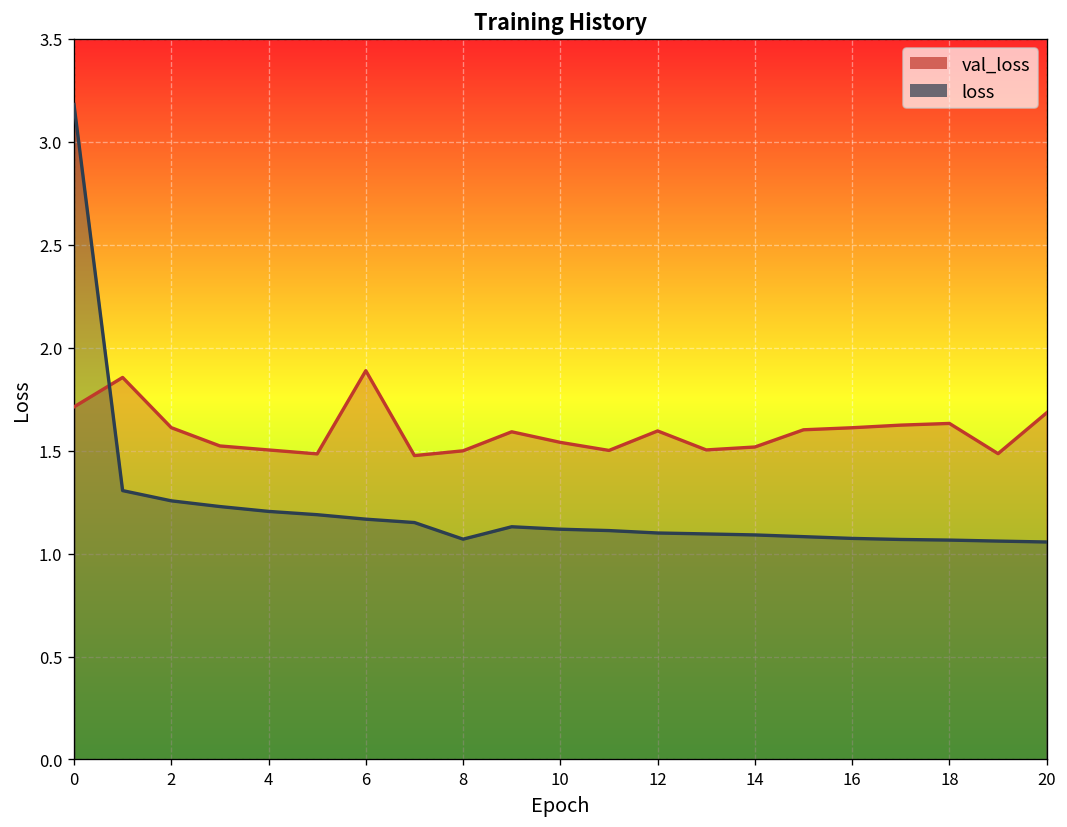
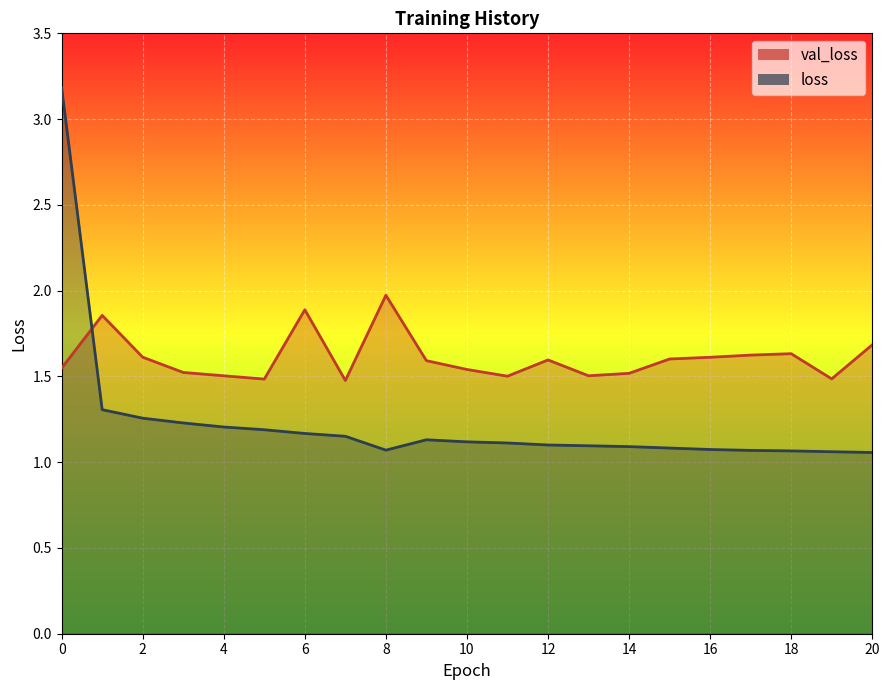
  {
    "val_loss": {
-     "0": 1.71,
+     "0": 1.55,
      "2": 1.61,
      "4": 1.50,
      "6": 1.89,
-     "8": 1.50,
+     "8": 1.97,
      "10": 1.54,
      "12": 1.60,
      "14": 1.52,
      "16": 1.61,
      "18": 1.63,
      "20": 1.68
    },
    "loss": {
      "0": 3.18,
      "2": 1.26,
      "4": 1.21,
      "6": 1.17,
      "8": 1.07,
      "10": 1.12,
      "12": 1.10,
      "14": 1.09,
      "16": 1.07,
      "18": 1.07,
      "20": 1.06
    }
  }
